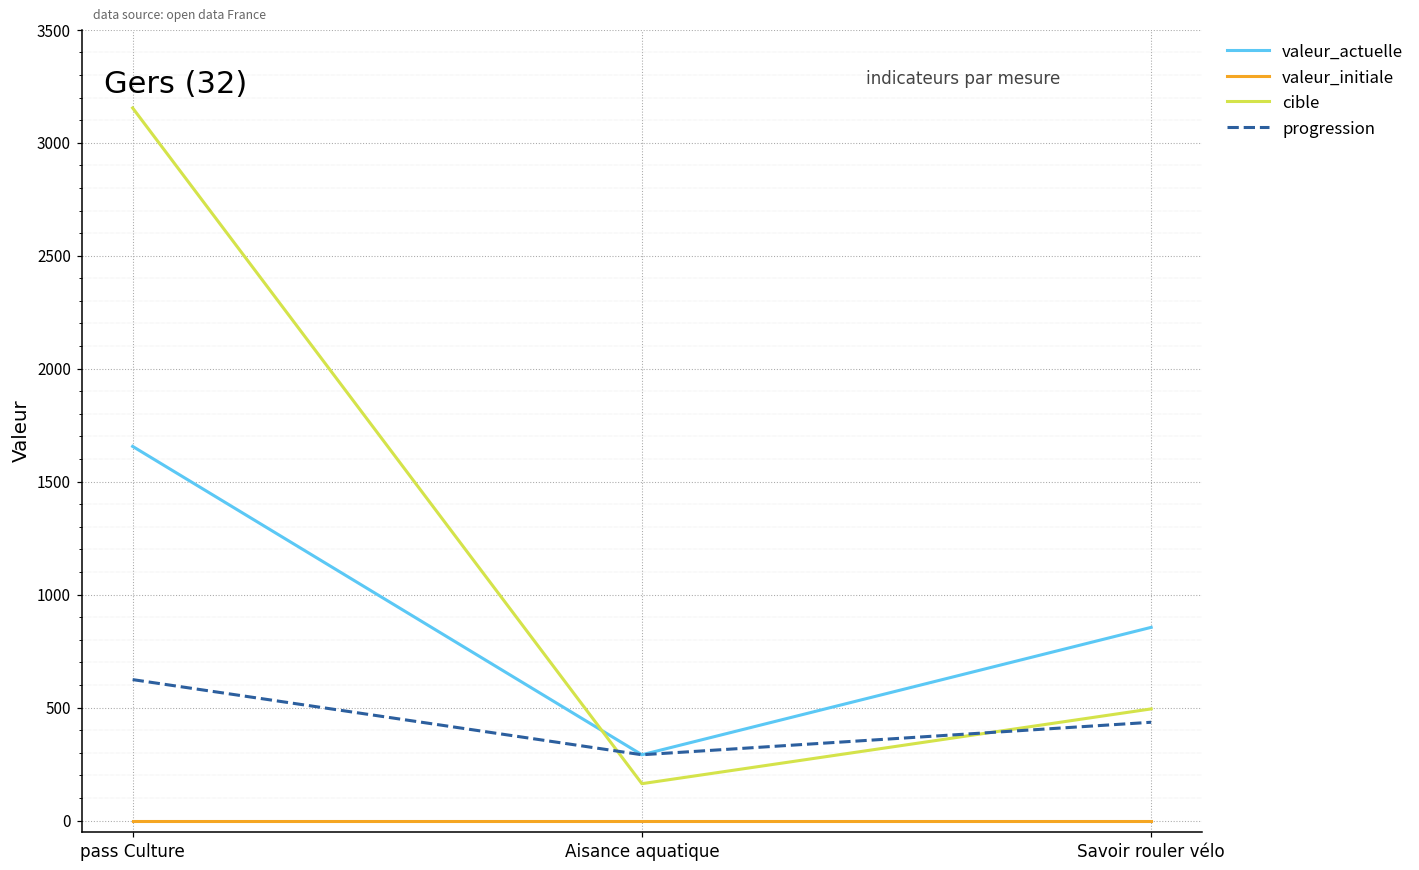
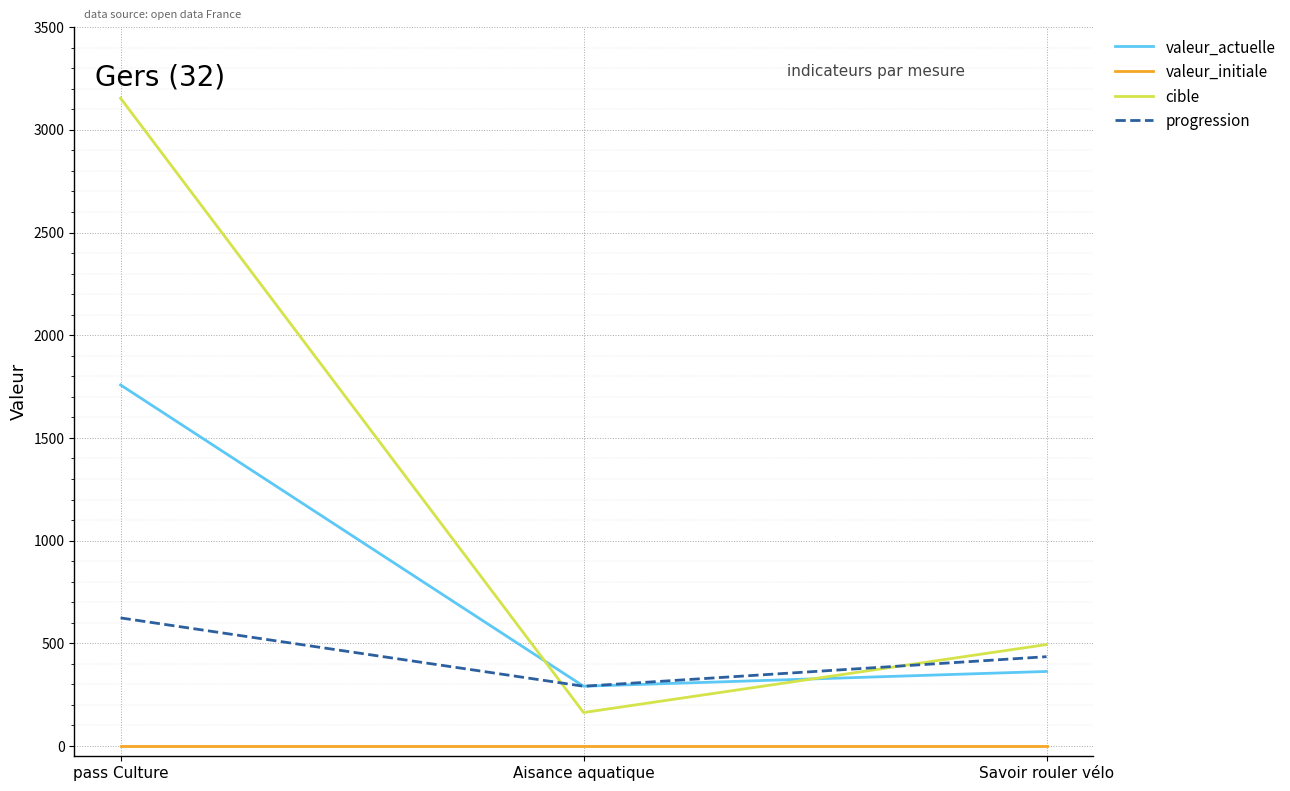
  {
    "valeur_actuelle": {
-     "pass Culture": 1660,
-     "Savoir rouler vélo": 860
+     "pass Culture": 1760,
+     "Savoir rouler vélo": 360
    },
    "valeur_initiale": {
      "pass Culture": 0,
      "Aisance aquatique": 0,
      "Savoir rouler vélo": 0
    },
    "cible": {
      "Aisance aquatique": 160,
      "Savoir rouler vélo": 490
    },
    "progression": {
      "pass Culture": 620,
      "Savoir rouler vélo": 430
    }
  }
